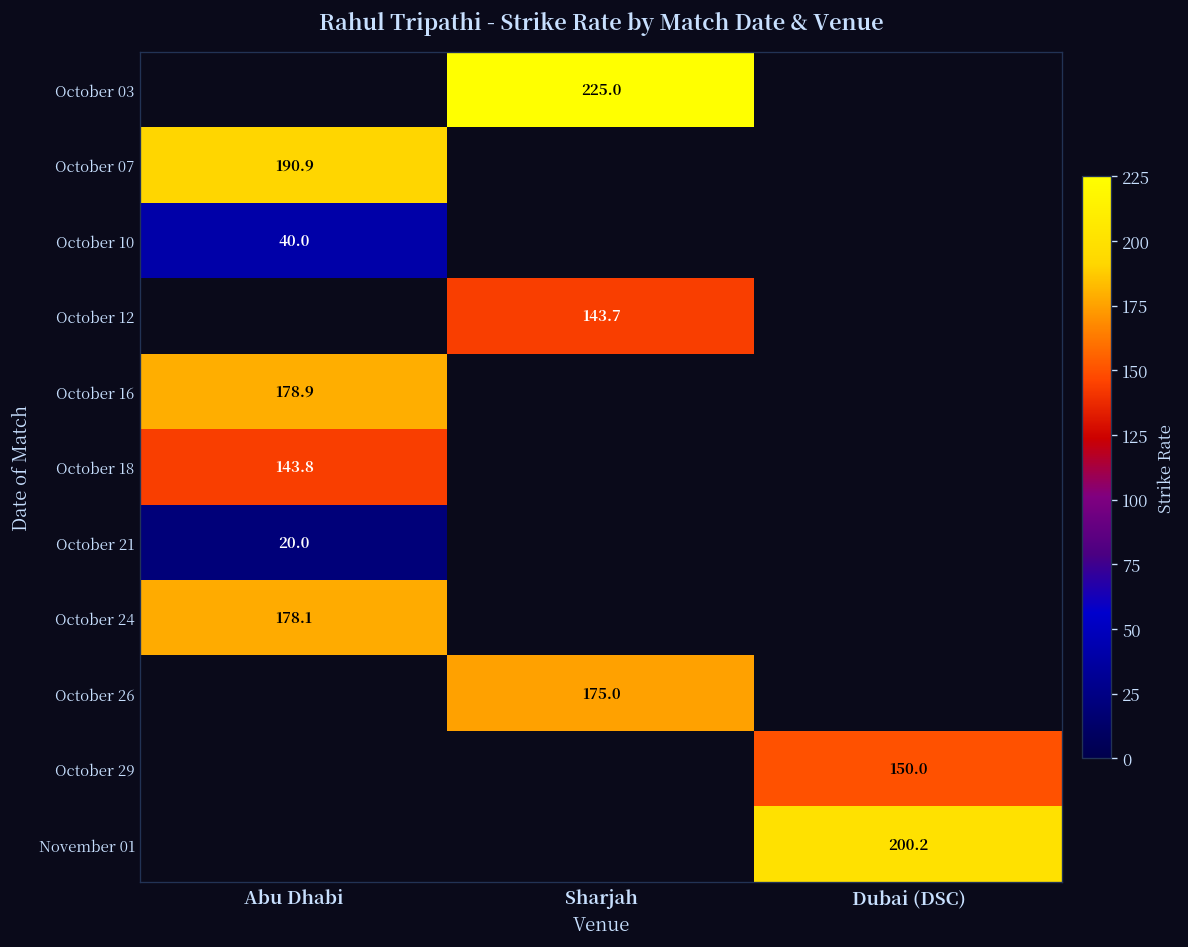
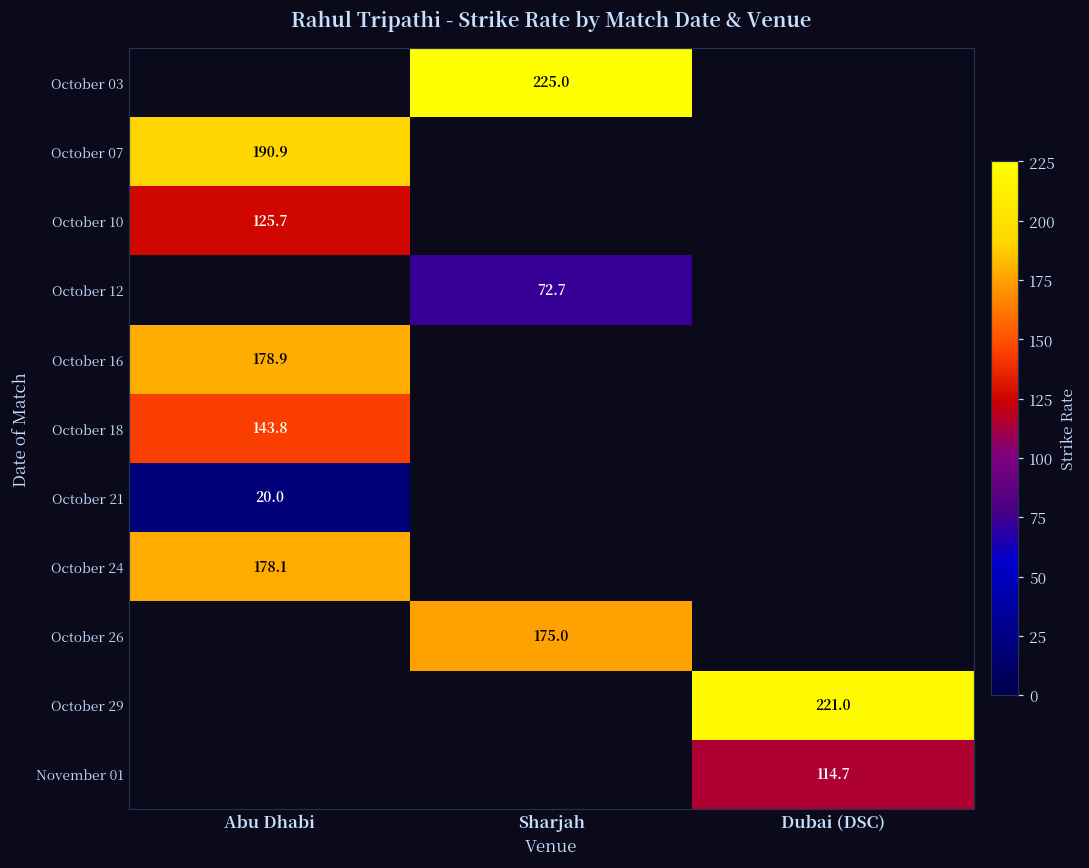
  {
    "October 03": {
      "Sharjah": 225.0
    },
    "October 07": {
      "Abu Dhabi": 190.9
    },
    "October 10": {
-     "Abu Dhabi": 40.0
+     "Abu Dhabi": 125.7
    },
    "October 12": {
-     "Sharjah": 143.7
+     "Sharjah": 72.7
    },
    "October 16": {
      "Abu Dhabi": 178.9
    },
    "October 18": {
      "Abu Dhabi": 143.8
    },
    "October 21": {
      "Abu Dhabi": 20.0
    },
    "October 24": {
      "Abu Dhabi": 178.1
    },
    "October 26": {
      "Sharjah": 175.0
    },
    "October 29": {
-     "Dubai (DSC)": 150.0
+     "Dubai (DSC)": 221.0
    },
    "November 01": {
-     "Dubai (DSC)": 200.2
+     "Dubai (DSC)": 114.7
    }
  }
